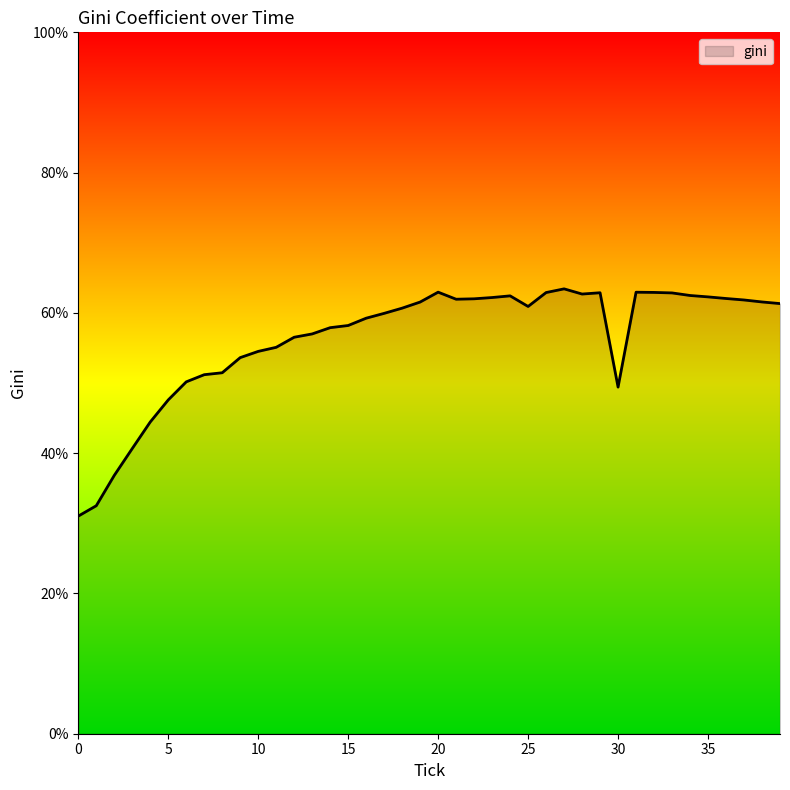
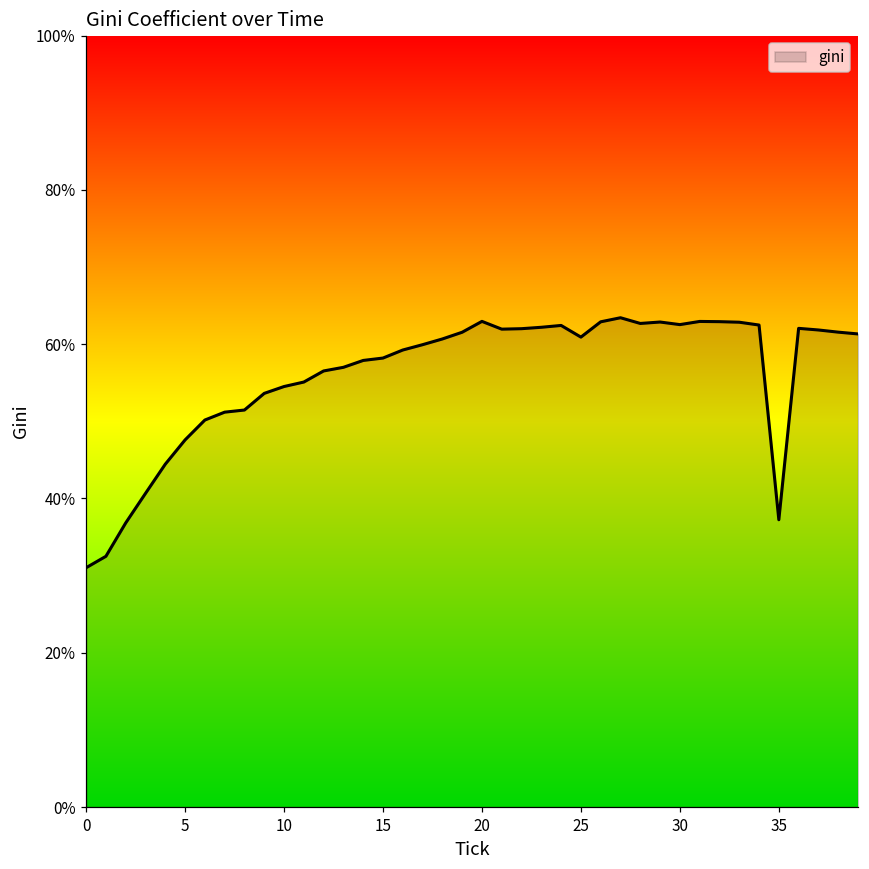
  {
    "0": "31%",
    "5": "48%",
    "10": "55%",
    "15": "58%",
    "20": "63%",
    "25": "61%",
-   "30": "49%",
-   "35": "62%"
+   "30": "63%",
+   "35": "37%"
  }
